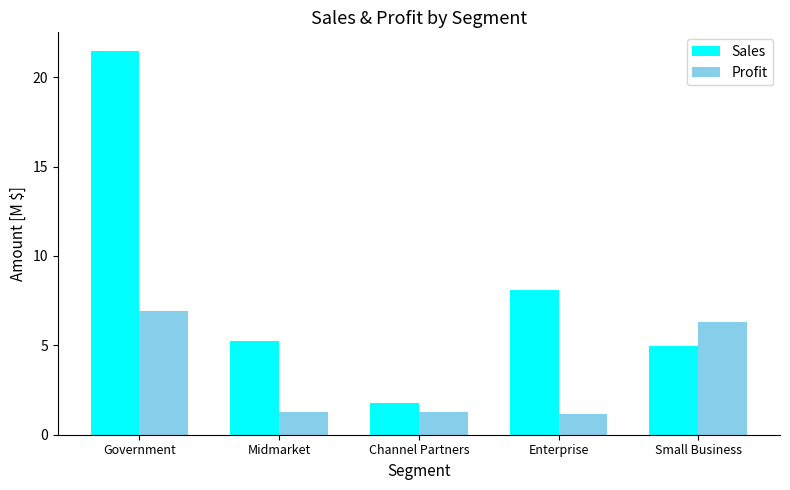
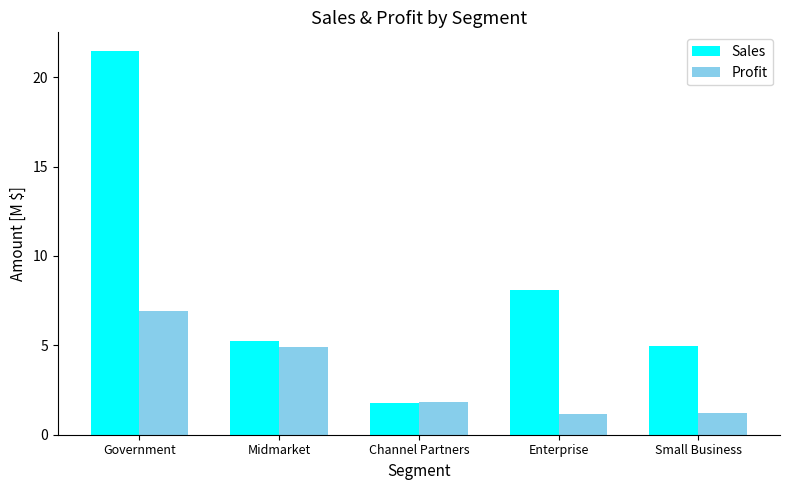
  {
    "Sales": {
      "Government": 21.4,
      "Midmarket": 5.3,
      "Channel Partners": 1.8,
      "Enterprise": 8.1,
      "Small Business": 5.0
    },
    "Profit": {
      "Government": 6.9,
-     "Midmarket": 1.3,
-     "Channel Partners": 1.3,
+     "Midmarket": 4.9,
+     "Channel Partners": 1.8,
      "Enterprise": 1.2,
-     "Small Business": 6.3
+     "Small Business": 1.2
    }
  }
